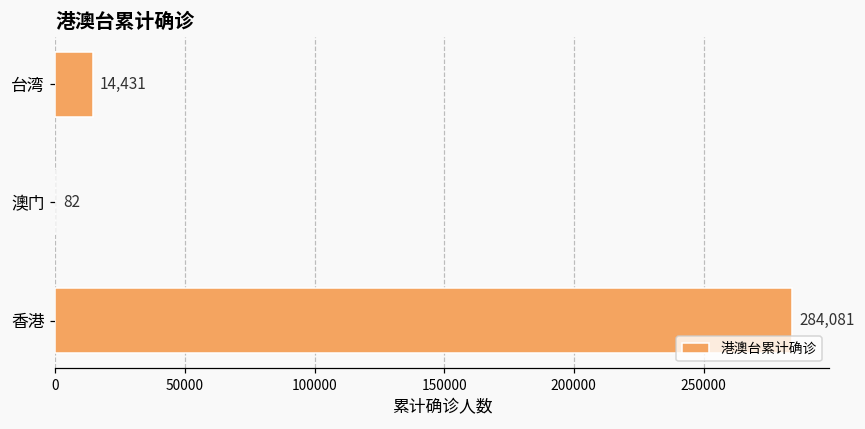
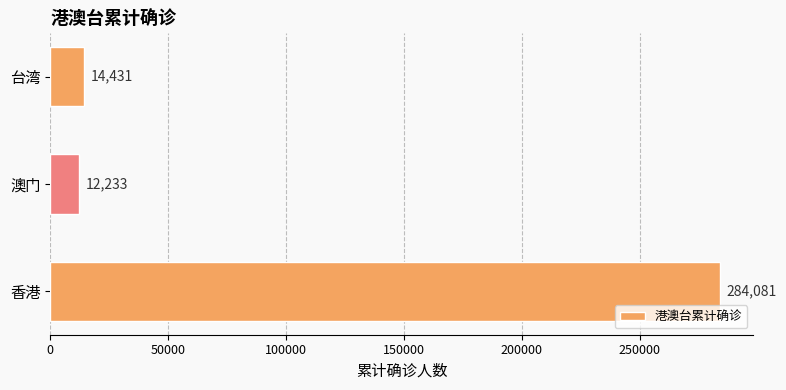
  {
    "台湾": "14,431",
-   "澳门": "82",
+   "澳门": "12,233",
    "香港": "284,081"
  }
